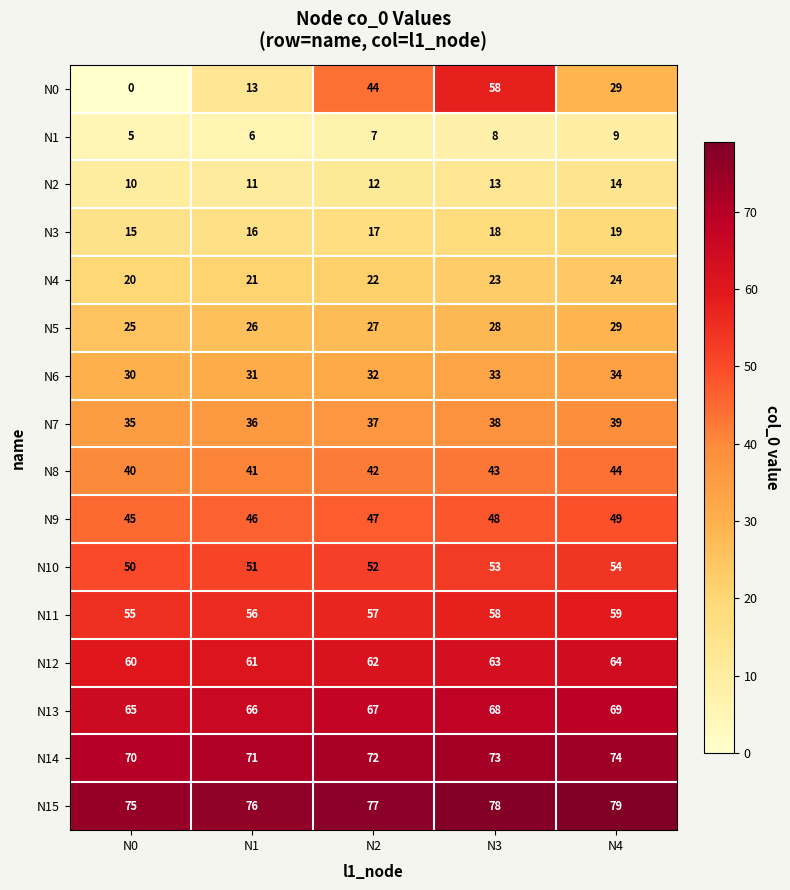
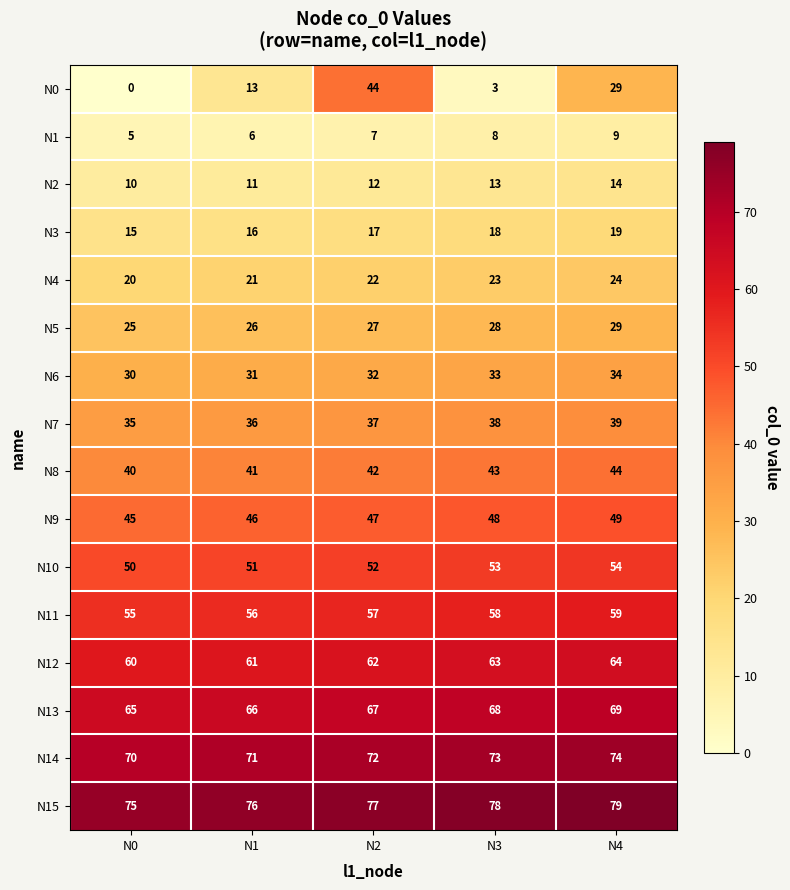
  {
    "N0": {
      "N0": 0,
      "N1": 13,
      "N2": 44,
-     "N3": 58,
+     "N3": 3,
      "N4": 29
    },
    "N1": {
      "N0": 5,
      "N1": 6,
      "N2": 7,
      "N3": 8,
      "N4": 9
    },
    "N2": {
      "N0": 10,
      "N1": 11,
      "N2": 12,
      "N3": 13,
      "N4": 14
    },
    "N3": {
      "N0": 15,
      "N1": 16,
      "N2": 17,
      "N3": 18,
      "N4": 19
    },
    "N4": {
      "N0": 20,
      "N1": 21,
      "N2": 22,
      "N3": 23,
      "N4": 24
    },
    "N5": {
      "N0": 25,
      "N1": 26,
      "N2": 27,
      "N3": 28,
      "N4": 29
    },
    "N6": {
      "N0": 30,
      "N1": 31,
      "N2": 32,
      "N3": 33,
      "N4": 34
    },
    "N7": {
      "N0": 35,
      "N1": 36,
      "N2": 37,
      "N3": 38,
      "N4": 39
    },
    "N8": {
      "N0": 40,
      "N1": 41,
      "N2": 42,
      "N3": 43,
      "N4": 44
    },
    "N9": {
      "N0": 45,
      "N1": 46,
      "N2": 47,
      "N3": 48,
      "N4": 49
    },
    "N10": {
      "N0": 50,
      "N1": 51,
      "N2": 52,
      "N3": 53,
      "N4": 54
    },
    "N11": {
      "N0": 55,
      "N1": 56,
      "N2": 57,
      "N3": 58,
      "N4": 59
    },
    "N12": {
      "N0": 60,
      "N1": 61,
      "N2": 62,
      "N3": 63,
      "N4": 64
    },
    "N13": {
      "N0": 65,
      "N1": 66,
      "N2": 67,
      "N3": 68,
      "N4": 69
    },
    "N14": {
      "N0": 70,
      "N1": 71,
      "N2": 72,
      "N3": 73,
      "N4": 74
    },
    "N15": {
      "N0": 75,
      "N1": 76,
      "N2": 77,
      "N3": 78,
      "N4": 79
    }
  }
